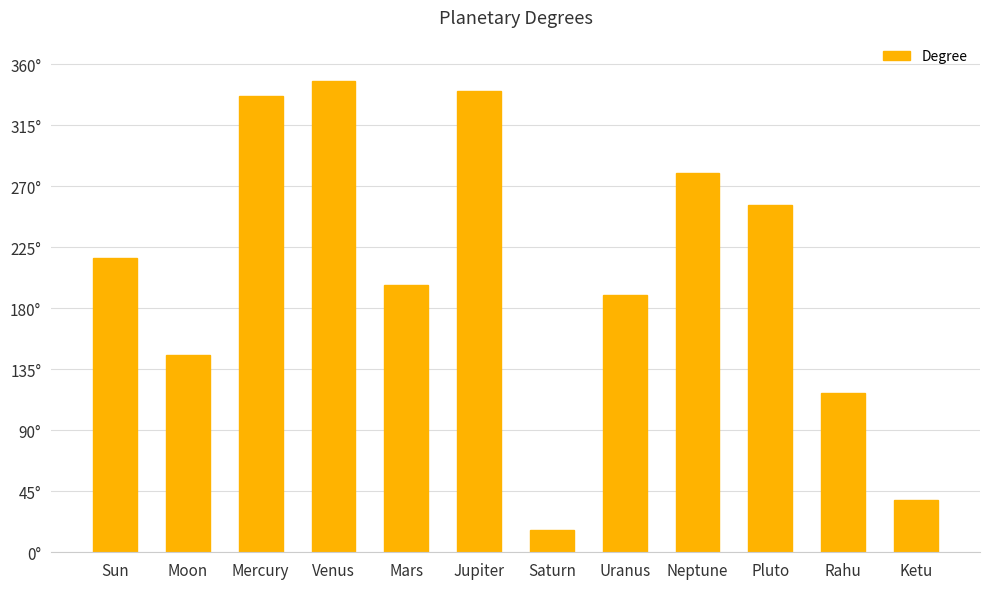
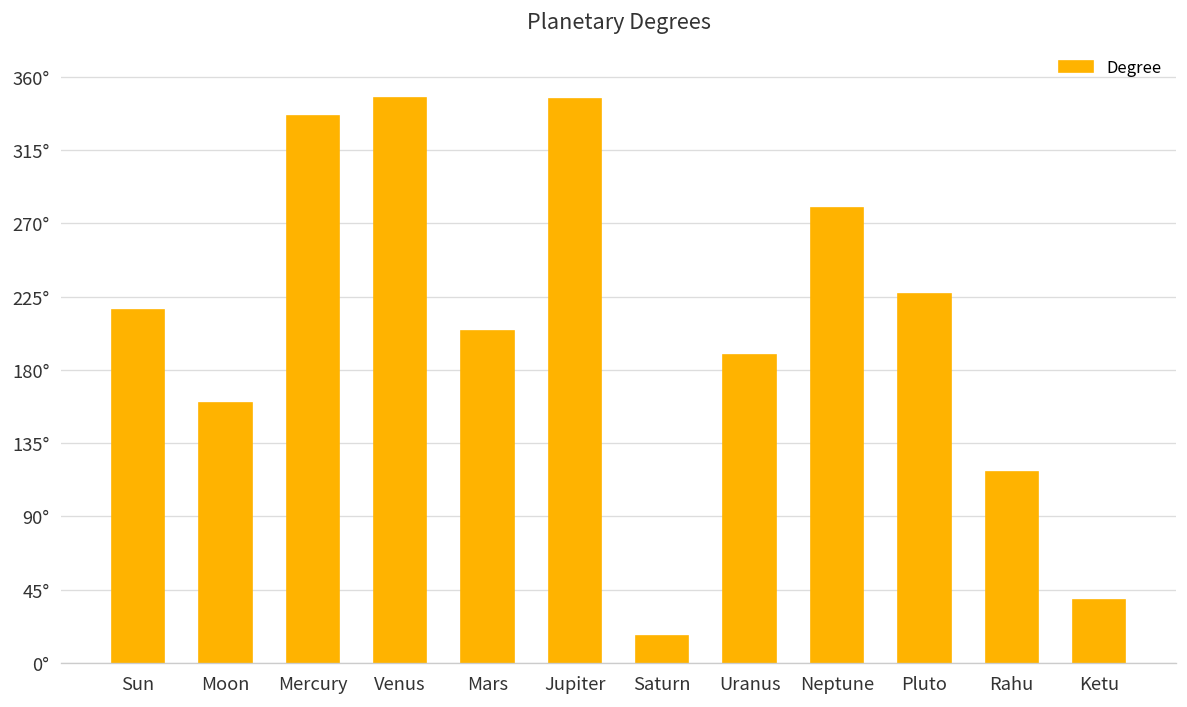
  {
    "Sun": "217°",
-   "Moon": "145°",
+   "Moon": "160°",
    "Mercury": "336°",
    "Venus": "347°",
-   "Mars": "197°",
-   "Jupiter": "340°",
+   "Mars": "204°",
+   "Jupiter": "346°",
    "Saturn": "16°",
    "Uranus": "189°",
    "Neptune": "279°",
-   "Pluto": "256°",
+   "Pluto": "227°",
    "Rahu": "117°",
    "Ketu": "39°"
  }
